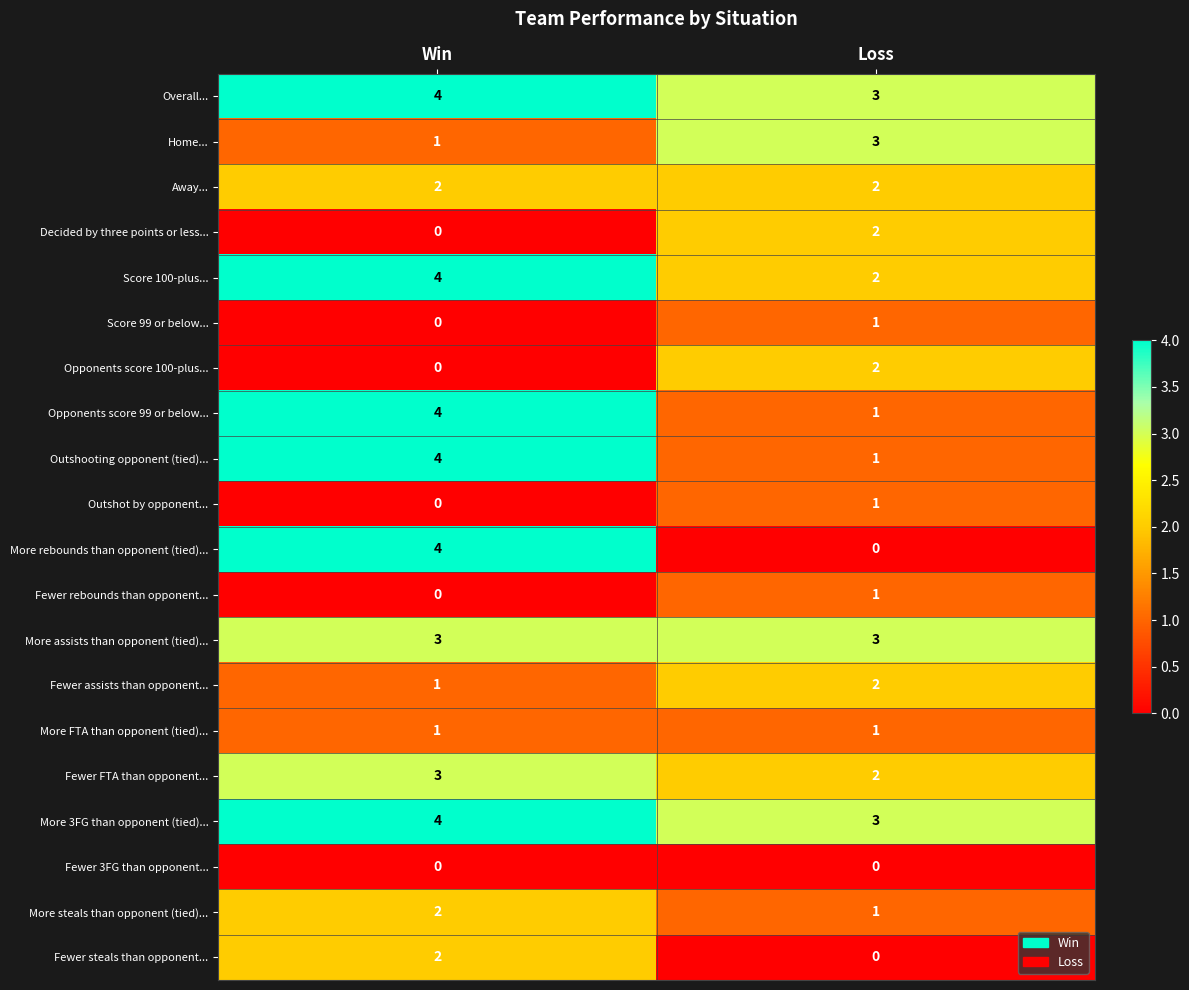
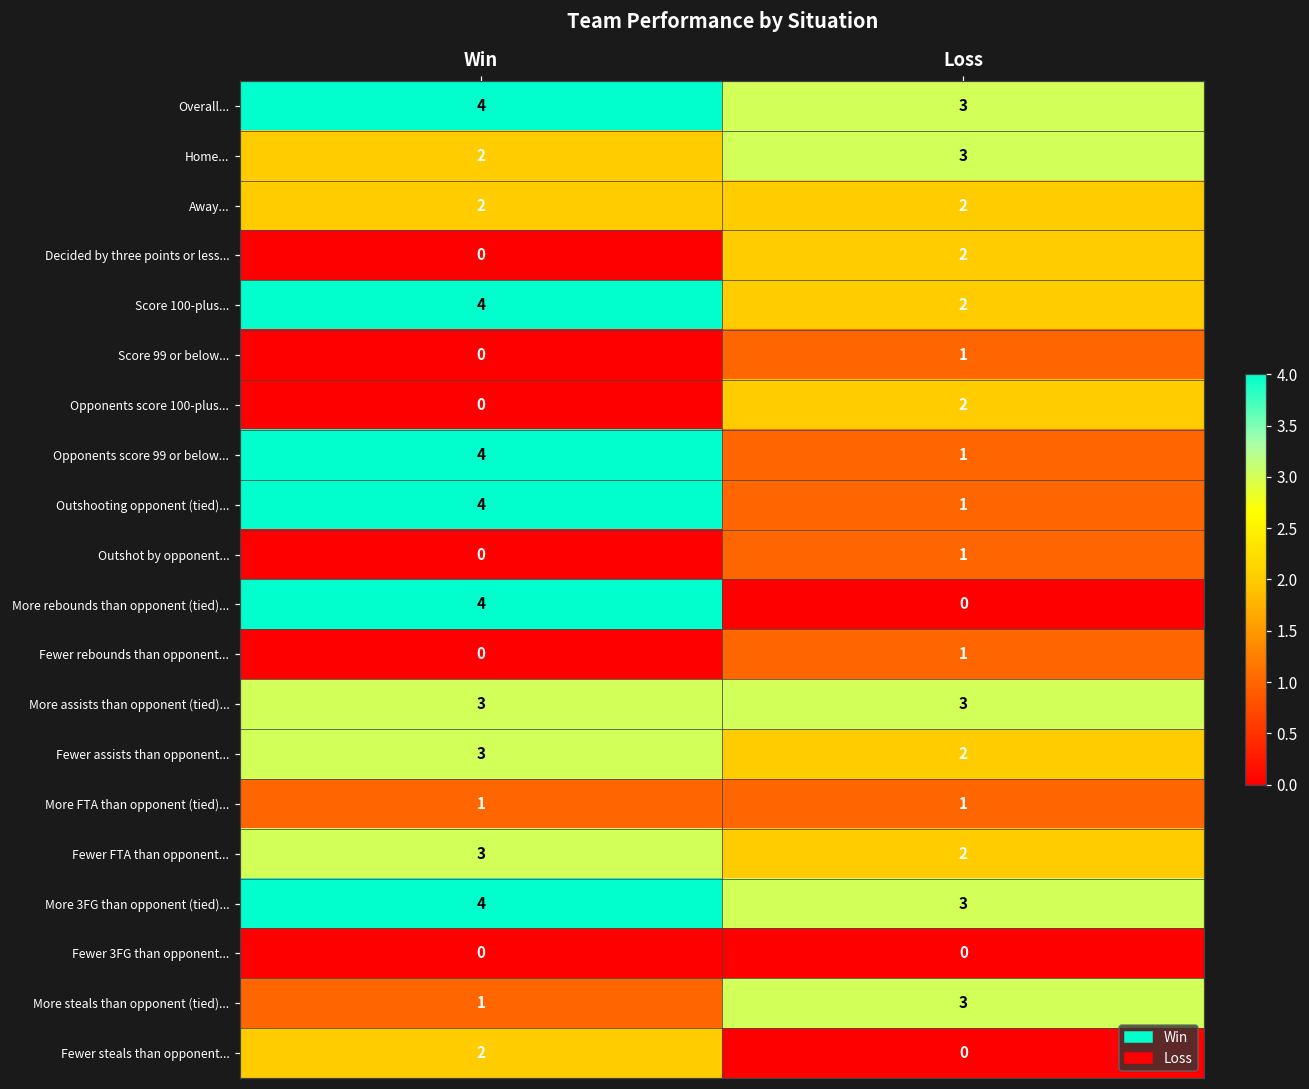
  {
    "Overall...": {
      "Win": 4,
      "Loss": 3
    },
    "Home...": {
-     "Win": 1,
+     "Win": 2,
      "Loss": 3
    },
    "Away...": {
      "Win": 2,
      "Loss": 2
    },
    "Decided by three points or less...": {
      "Win": 0,
      "Loss": 2
    },
    "Score 100-plus...": {
      "Win": 4,
      "Loss": 2
    },
    "Score 99 or below...": {
      "Win": 0,
      "Loss": 1
    },
    "Opponents score 100-plus...": {
      "Win": 0,
      "Loss": 2
    },
    "Opponents score 99 or below...": {
      "Win": 4,
      "Loss": 1
    },
    "Outshooting opponent (tied)...": {
      "Win": 4,
      "Loss": 1
    },
    "Outshot by opponent...": {
      "Win": 0,
      "Loss": 1
    },
    "More rebounds than opponent (tied)...": {
      "Win": 4,
      "Loss": 0
    },
    "Fewer rebounds than opponent...": {
      "Win": 0,
      "Loss": 1
    },
    "More assists than opponent (tied)...": {
      "Win": 3,
      "Loss": 3
    },
    "Fewer assists than opponent...": {
-     "Win": 1,
+     "Win": 3,
      "Loss": 2
    },
    "More FTA than opponent (tied)...": {
      "Win": 1,
      "Loss": 1
    },
    "Fewer FTA than opponent...": {
      "Win": 3,
      "Loss": 2
    },
    "More 3FG than opponent (tied)...": {
      "Win": 4,
      "Loss": 3
    },
    "Fewer 3FG than opponent...": {
      "Win": 0,
      "Loss": 0
    },
    "More steals than opponent (tied)...": {
-     "Win": 2,
-     "Loss": 1
+     "Win": 1,
+     "Loss": 3
    },
    "Fewer steals than opponent...": {
      "Win": 2,
      "Loss": 0
    }
  }
